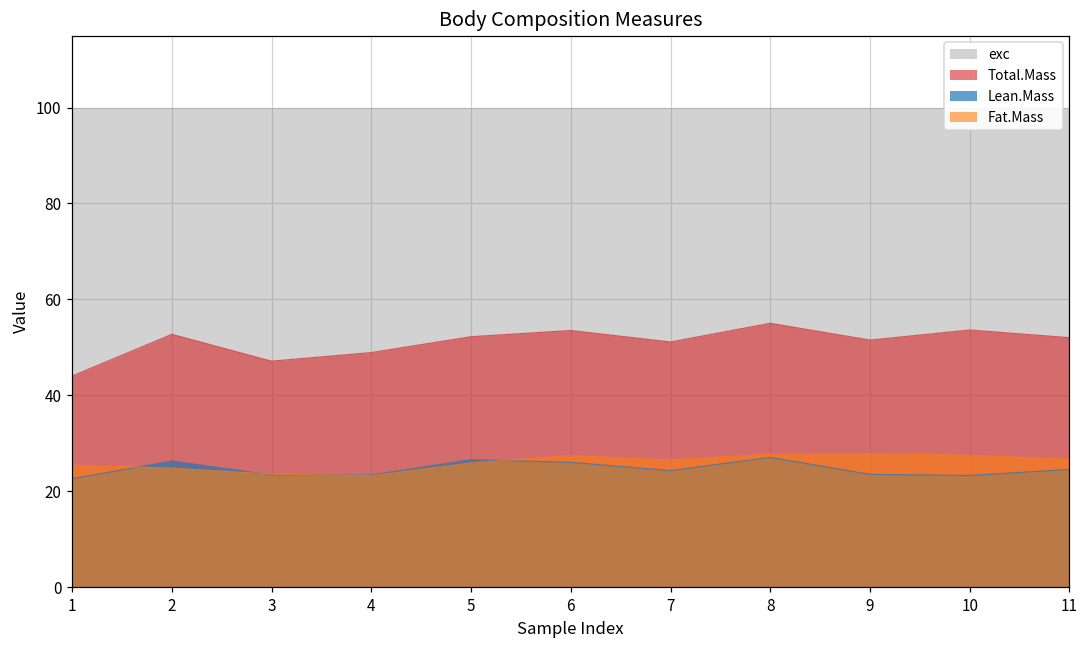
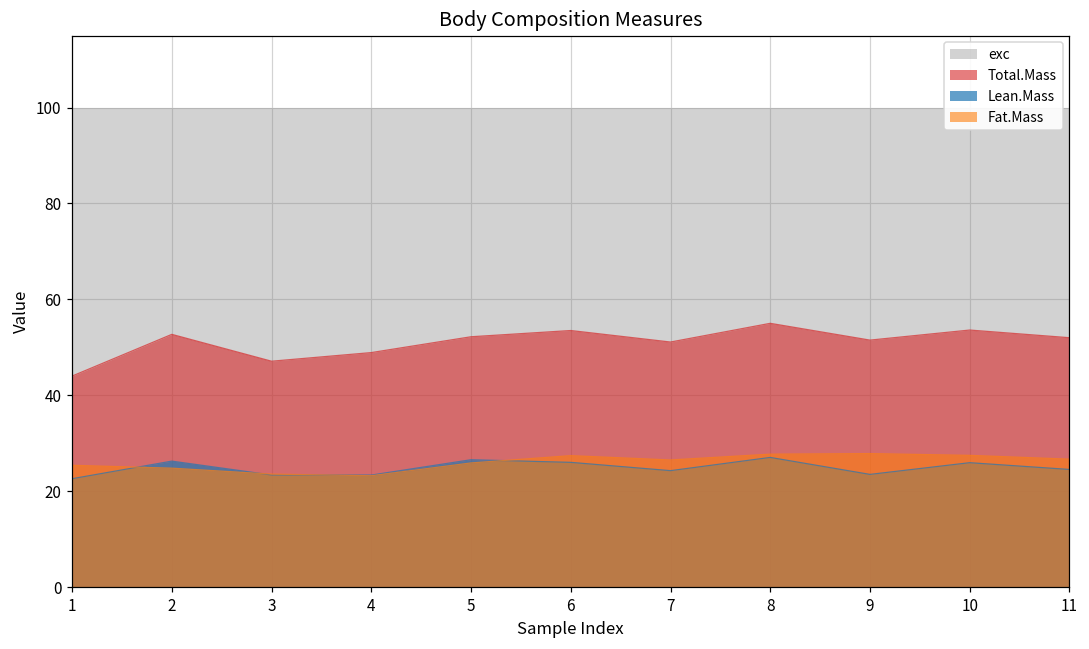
  {
    "exc": {
      "1": 100,
      "2": 100,
      "3": 100,
      "4": 100,
      "5": 100,
      "6": 100,
      "7": 100,
      "8": 100,
      "9": 100,
      "11": 100
    },
    "Total.Mass": {
      "1": 44,
      "2": 53,
      "3": 47,
      "4": 49,
      "5": 52,
      "6": 54,
      "7": 51,
      "8": 55,
      "9": 52,
      "10": 54,
      "11": 52
    },
    "Lean.Mass": {
      "1": 23,
      "2": 26,
      "5": 27,
      "6": 26,
      "7": 24,
      "8": 27,
      "9": 24,
-     "10": 23,
+     "10": 26,
      "11": 25
    },
    "Fat.Mass": {
      "1": 25,
      "2": 25,
      "5": 26,
      "6": 27,
      "7": 27,
      "8": 28,
      "9": 28,
      "10": 27,
      "11": 27
    }
  }
